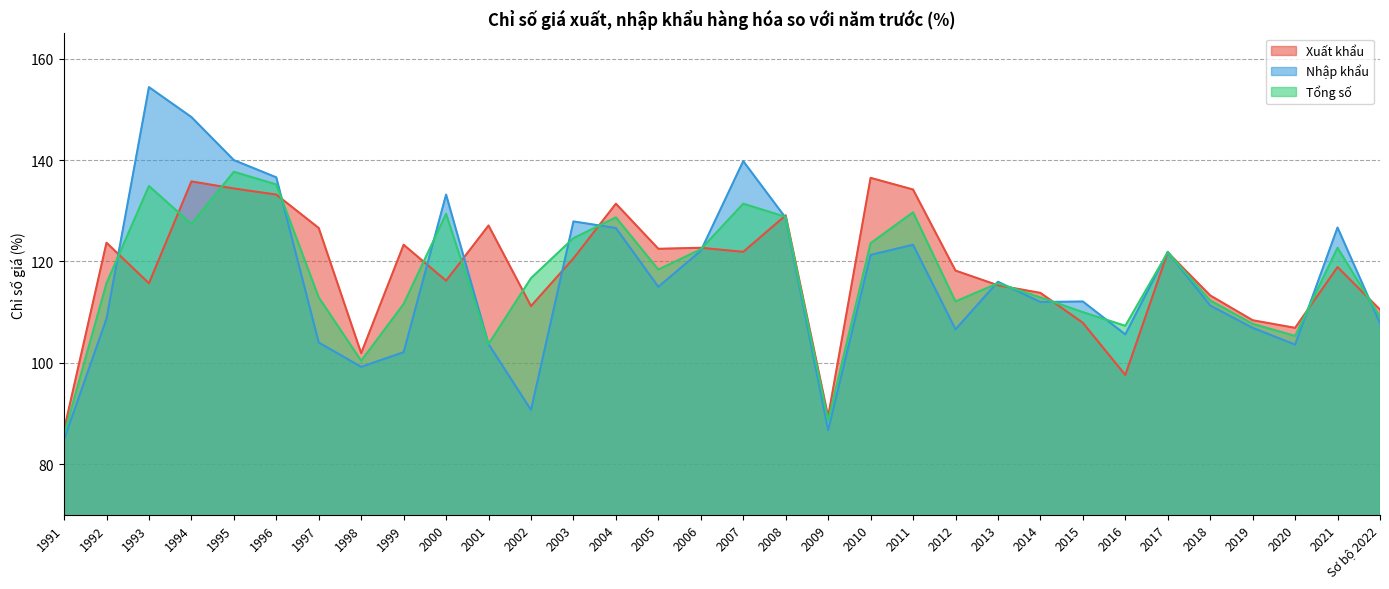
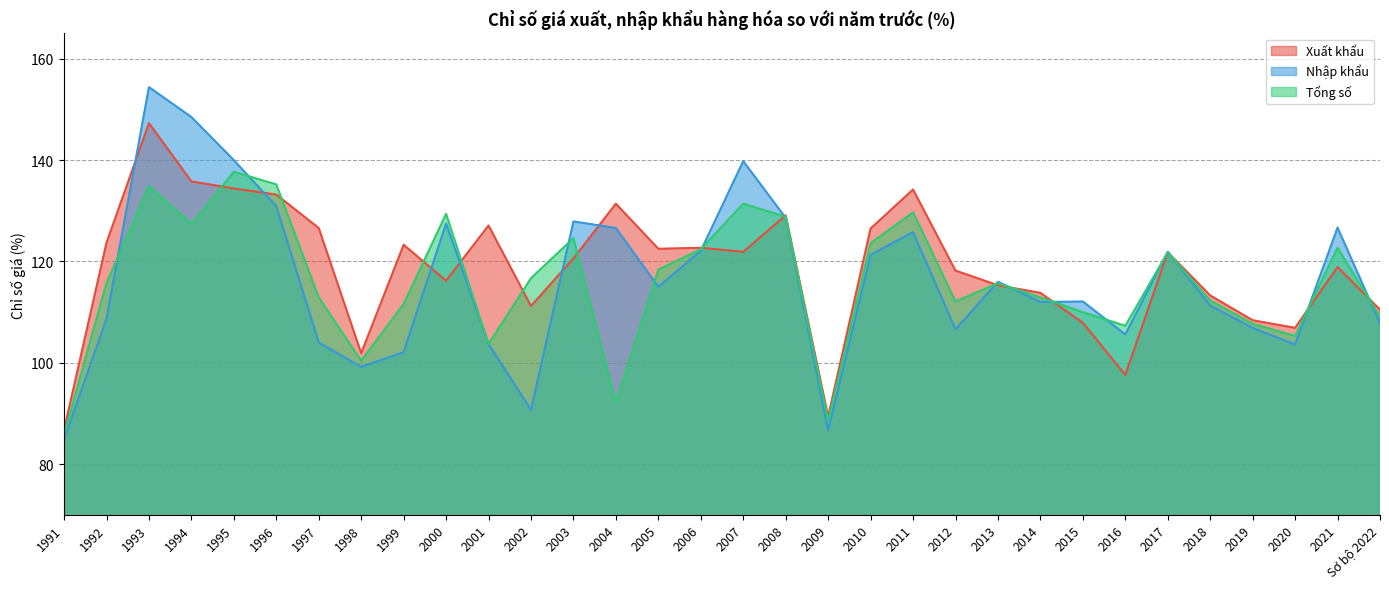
  {
    "Xuất khẩu": {
      "1991": 87,
      "1992": 124,
-     "1993": 116,
+     "1993": 147,
      "1994": 136,
      "1995": 134,
      "1996": 133,
      "1997": 127,
      "1998": 102,
      "1999": 123,
      "2000": 116,
      "2001": 127,
      "2002": 111,
      "2003": 121,
      "2004": 131,
      "2005": 123,
      "2007": 122,
      "2009": 89,
-     "2010": 137,
+     "2010": 127,
      "2011": 134,
      "2012": 118,
      "2014": 114,
      "2015": 108,
      "2016": 98,
      "2018": 113,
      "2019": 108,
      "2020": 107,
      "2021": 119,
      "Sơ bộ 2022": 111
    },
    "Nhập khẩu": {
      "1991": 85,
      "1992": 109,
      "1993": 154,
      "1994": 149,
      "1995": 140,
-     "1996": 137,
+     "1996": 131,
      "1997": 104,
      "1998": 99,
      "1999": 102,
-     "2000": 133,
+     "2000": 128,
      "2002": 91,
      "2003": 128,
      "2004": 127,
      "2005": 115,
      "2007": 140,
      "2009": 87,
      "2010": 121,
-     "2011": 123,
+     "2011": 126,
      "2012": 107,
      "2014": 112,
      "2015": 112,
      "2016": 106,
      "2018": 111,
      "2019": 107,
      "2020": 104,
      "2021": 127,
      "Sơ bộ 2022": 108
    },
    "Tổng số": {
      "1991": 86,
      "1992": 116,
      "1993": 135,
      "1994": 127,
      "1995": 138,
      "1996": 135,
      "1997": 113,
      "1998": 100,
      "1999": 112,
      "2000": 129,
      "2002": 117,
      "2003": 125,
-     "2004": 129,
+     "2004": 92,
      "2005": 118,
      "2007": 131,
      "2009": 89,
      "2010": 124,
      "2011": 130,
      "2012": 112,
      "2014": 113,
      "2015": 110,
      "2016": 107,
      "2018": 112,
      "2019": 108,
      "2020": 105,
      "2021": 123,
      "Sơ bộ 2022": 109
    }
  }
